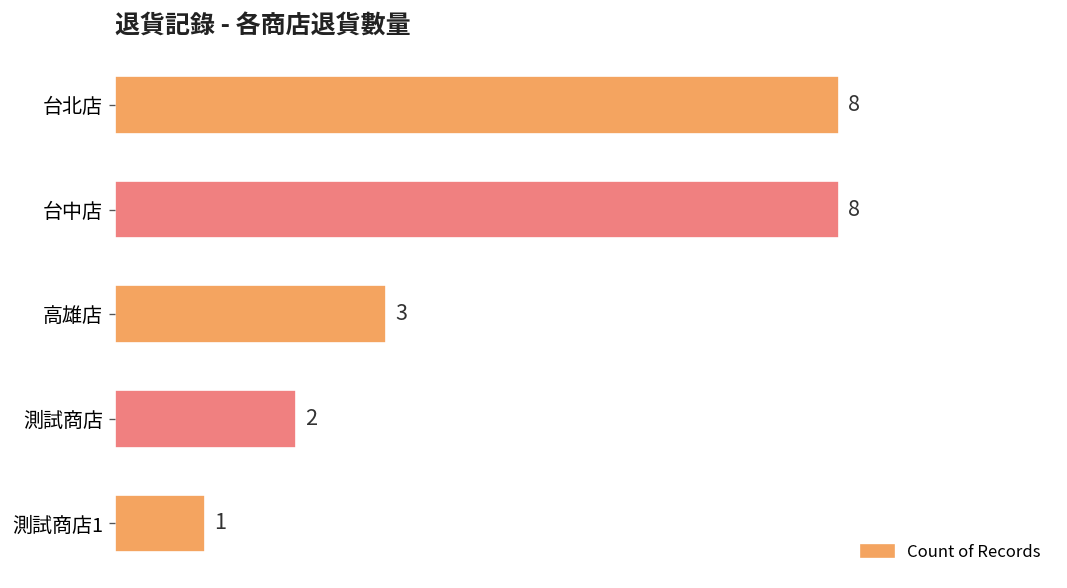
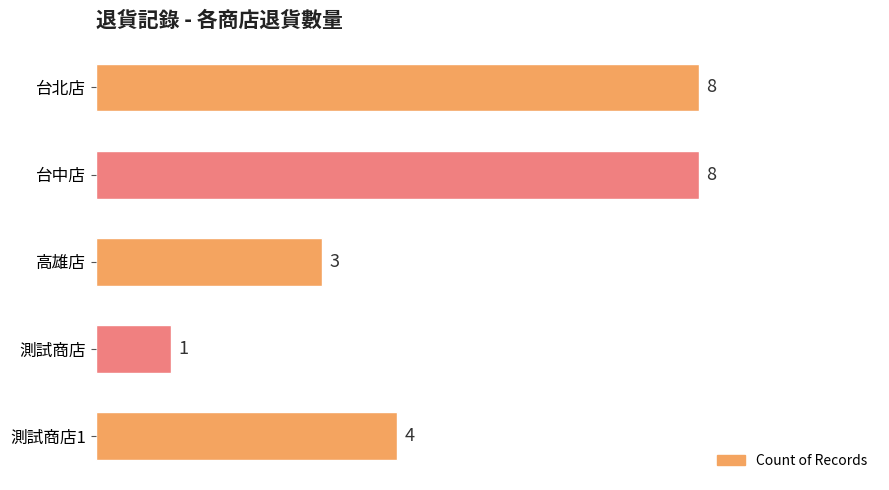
  {
    "台北店": 8,
    "台中店": 8,
    "高雄店": 3,
-   "測試商店": 2,
-   "測試商店1": 1
+   "測試商店": 1,
+   "測試商店1": 4
  }
